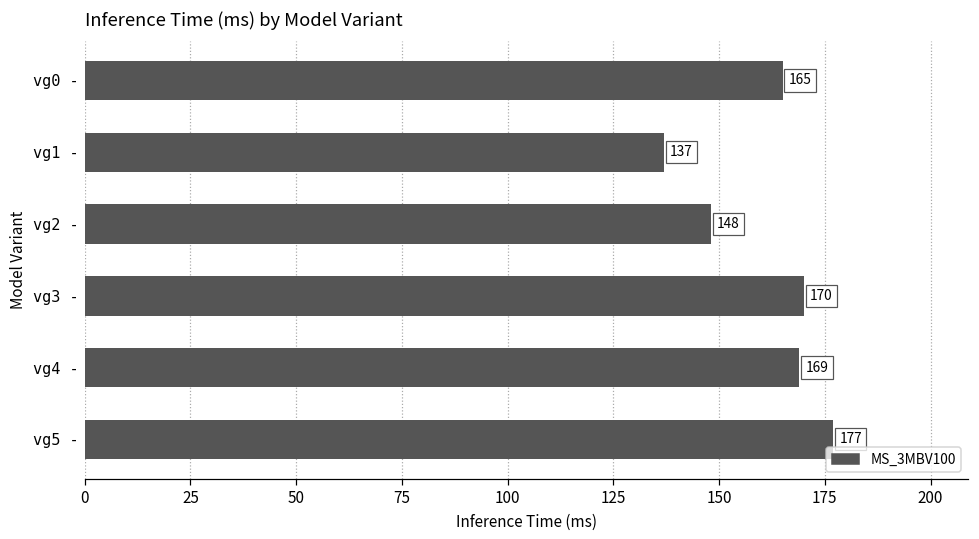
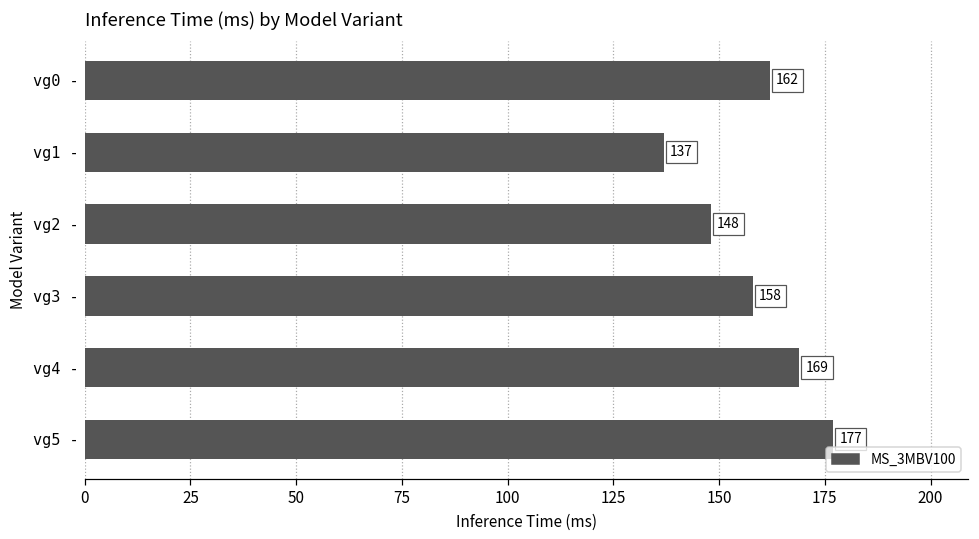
  {
-   "vg0 -": 165,
-   "vg3 -": 170
+   "vg0 -": 162,
+   "vg3 -": 158
  }
